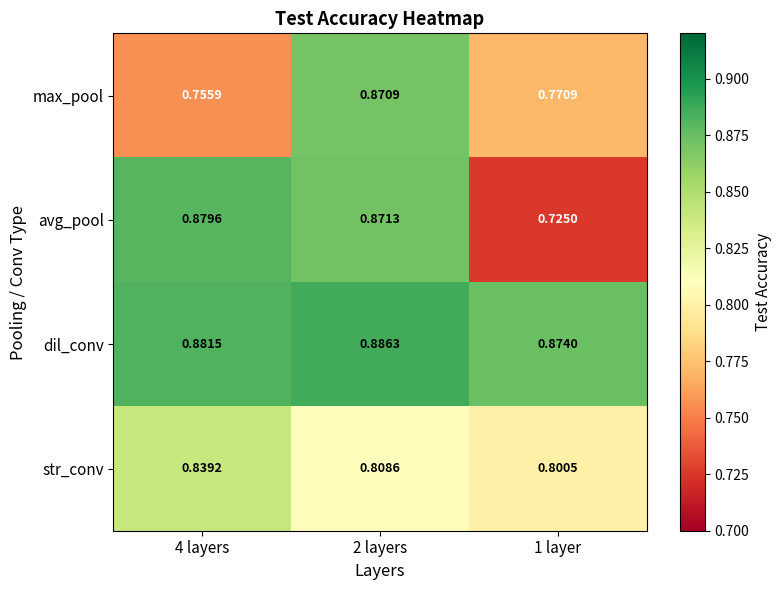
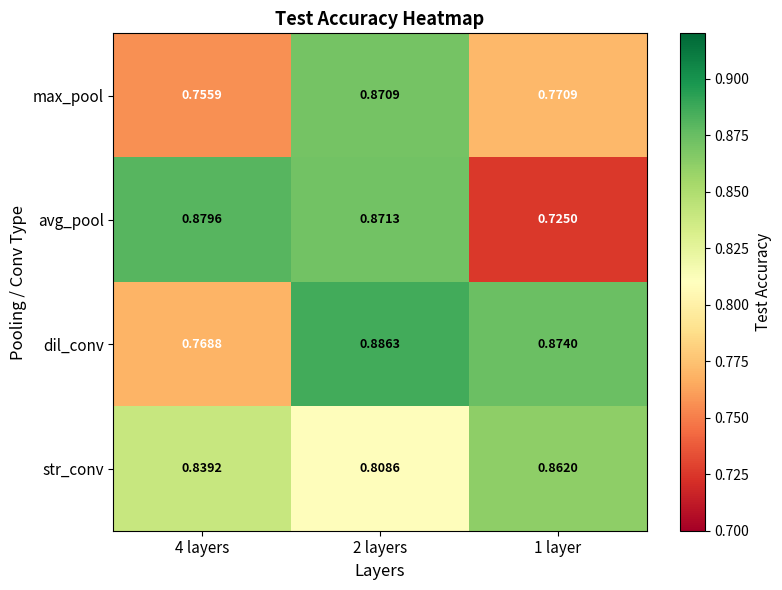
  {
    "max_pool": {
      "4 layers": 0.7559,
      "2 layers": 0.8709,
      "1 layer": 0.7709
    },
    "avg_pool": {
      "4 layers": 0.8796,
      "2 layers": 0.8713,
      "1 layer": 0.7250
    },
    "dil_conv": {
-     "4 layers": 0.8815,
+     "4 layers": 0.7688,
      "2 layers": 0.8863,
      "1 layer": 0.8740
    },
    "str_conv": {
      "4 layers": 0.8392,
      "2 layers": 0.8086,
-     "1 layer": 0.8005
+     "1 layer": 0.8620
    }
  }
